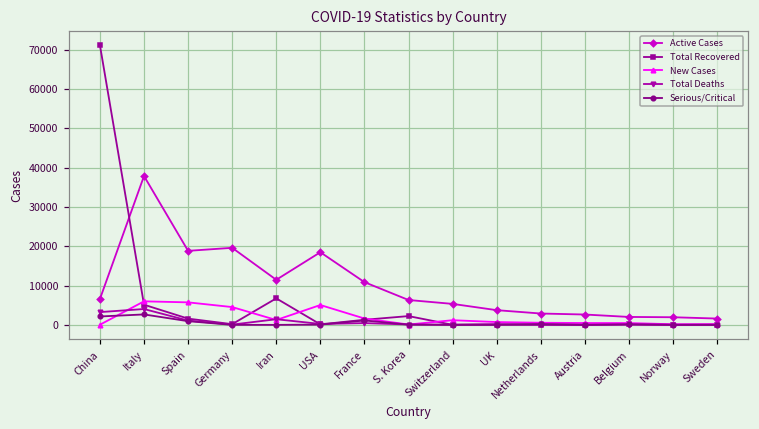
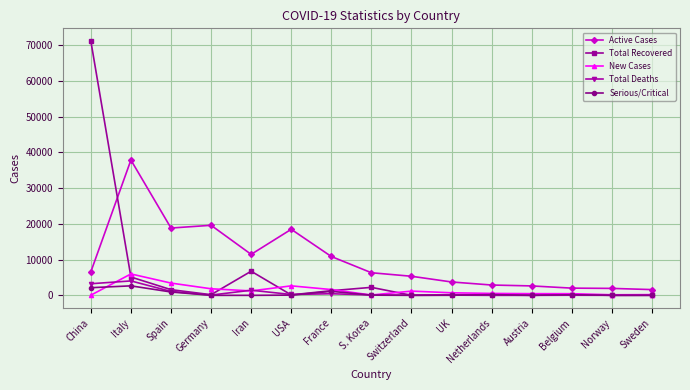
  {
    "New Cases": {
      "China": 0,
      "Italy": 6000,
-     "Spain": 6000,
-     "Germany": 5000,
-     "USA": 5000,
+     "Spain": 3000,
+     "Germany": 2000,
+     "USA": 3000,
      "Switzerland": 1000
    }
  }
